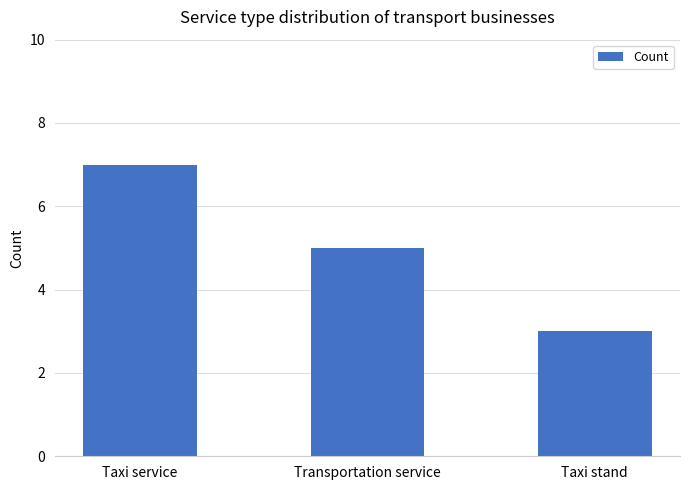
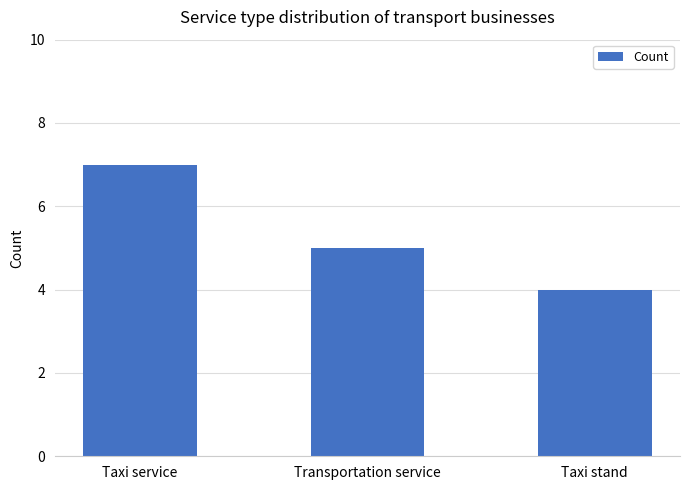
  {
    "Taxi service": 7,
    "Transportation service": 5,
-   "Taxi stand": 3
+   "Taxi stand": 4
  }
